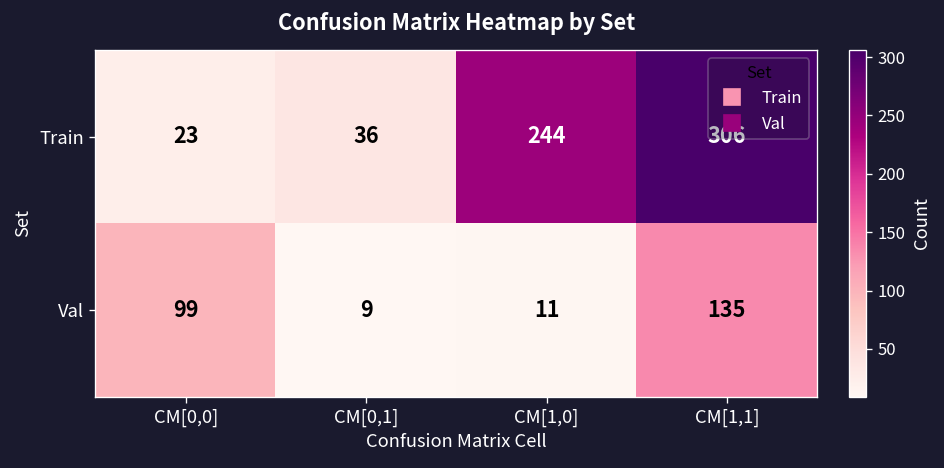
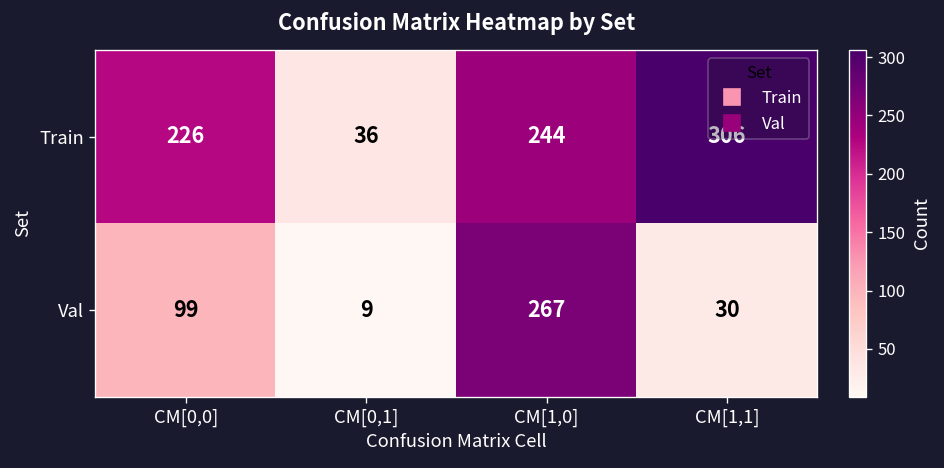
  {
    "Train": {
-     "CM[0,0]": 23,
+     "CM[0,0]": 226,
      "CM[0,1]": 36,
      "CM[1,0]": 244
    },
    "Val": {
      "CM[0,0]": 99,
      "CM[0,1]": 9,
-     "CM[1,0]": 11,
-     "CM[1,1]": 135
+     "CM[1,0]": 267,
+     "CM[1,1]": 30
    }
  }
